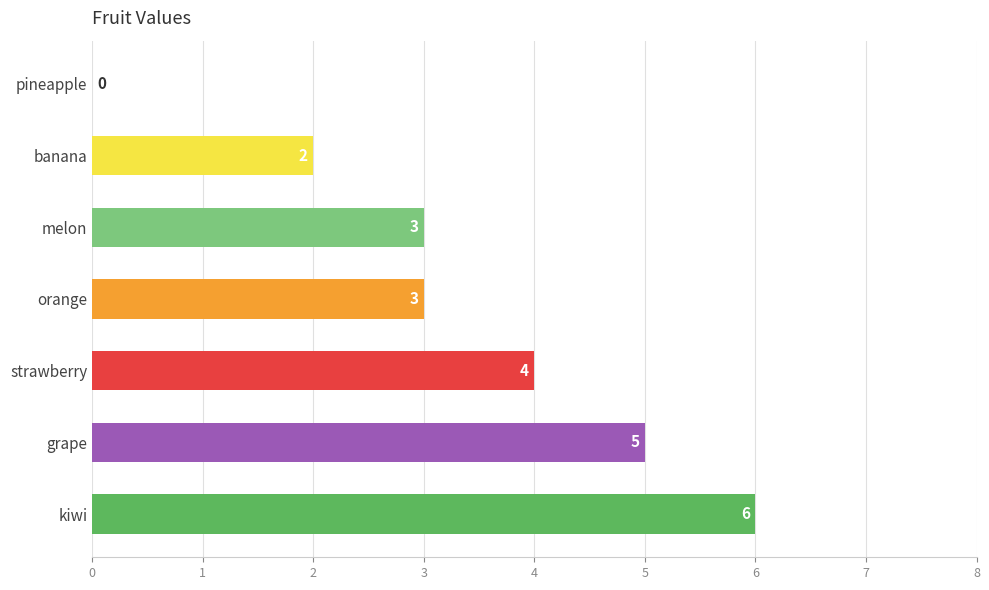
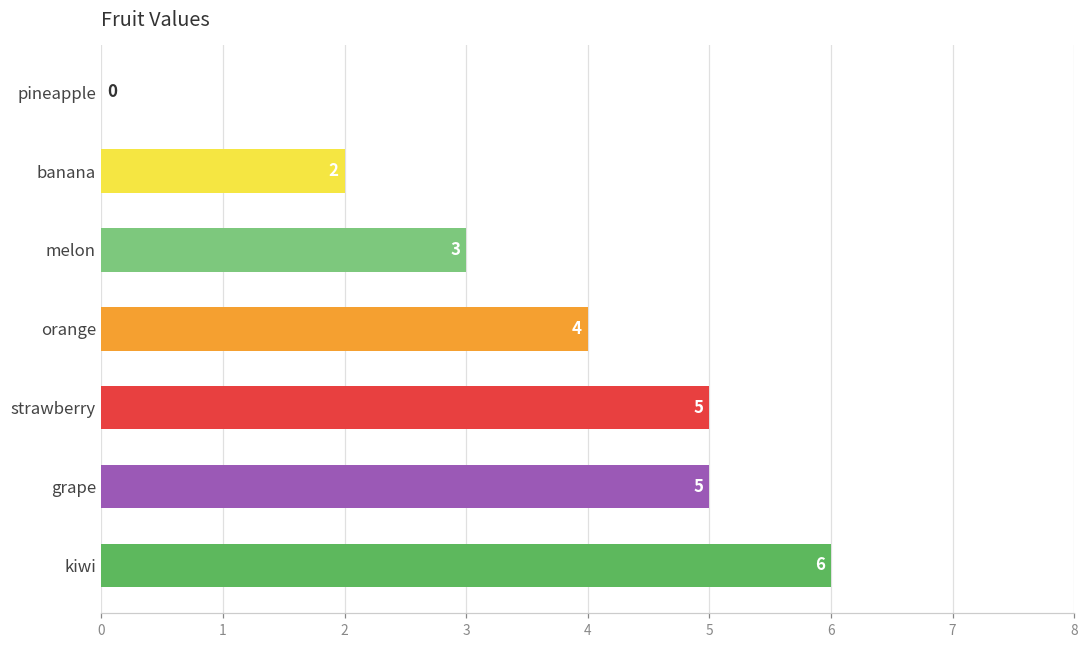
  {
    "pineapple": 0,
    "banana": 2,
    "melon": 3,
-   "orange": 3,
-   "strawberry": 4,
+   "orange": 4,
+   "strawberry": 5,
    "grape": 5,
    "kiwi": 6
  }
